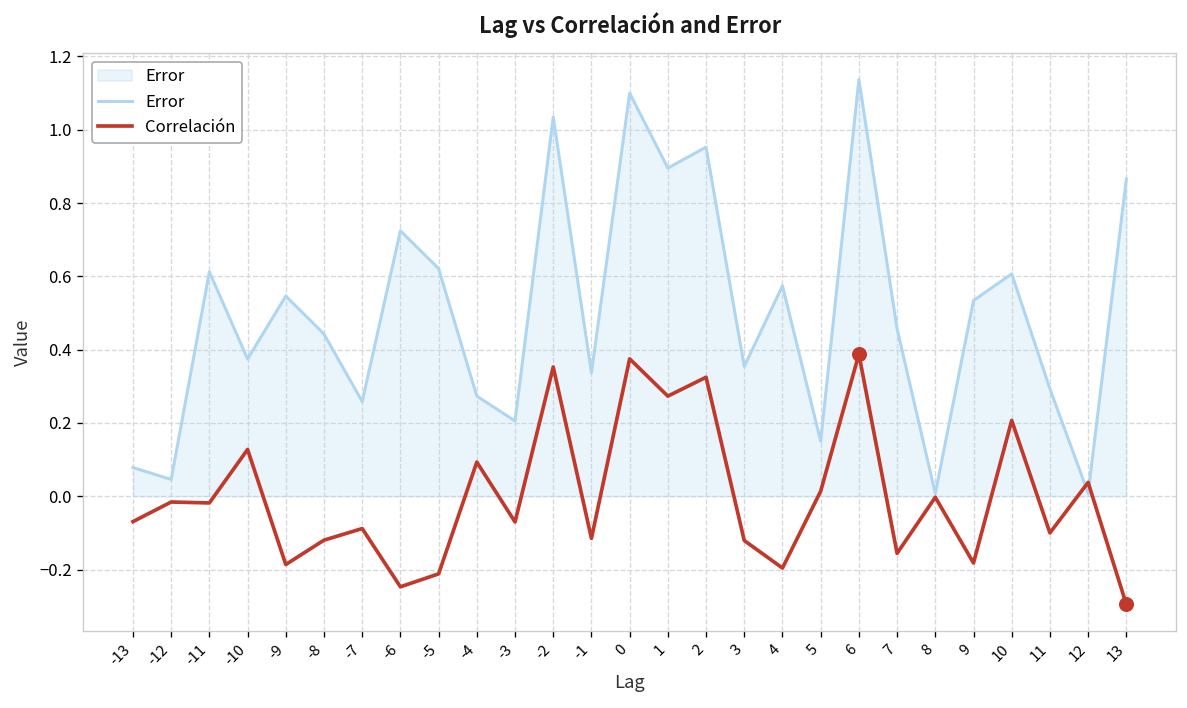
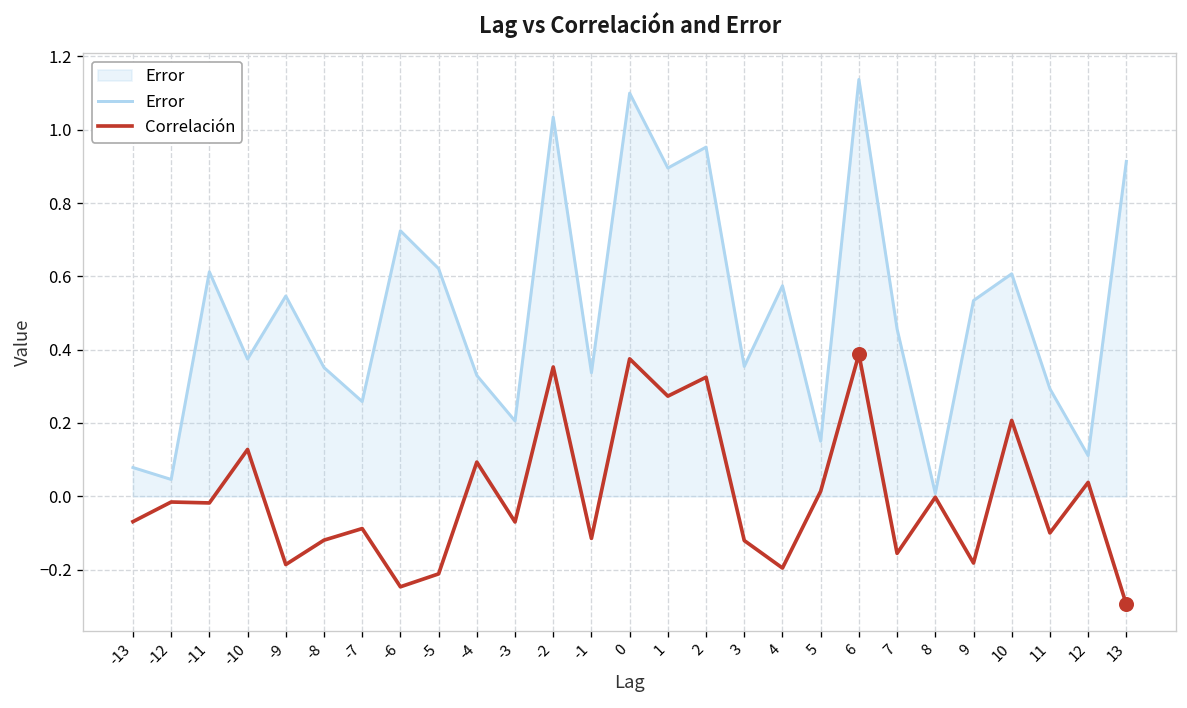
  {
    "Error": {
      "-13": 0.08,
      "-12": 0.05,
      "-11": 0.61,
      "-10": 0.37,
      "-9": 0.55,
-     "-8": 0.44,
+     "-8": 0.35,
      "-7": 0.26,
      "-6": 0.72,
      "-5": 0.62,
-     "-4": 0.27,
+     "-4": 0.33,
      "-3": 0.21,
      "-2": 1.03,
      "-1": 0.34,
      "0": 1.10,
      "1": 0.90,
      "2": 0.95,
      "3": 0.35,
      "4": 0.57,
      "5": 0.15,
      "6": 1.14,
      "7": 0.46,
      "8": 0.01,
      "9": 0.53,
      "10": 0.61,
      "11": 0.29,
-     "12": 0.01,
-     "13": 0.87
+     "12": 0.11,
+     "13": 0.91
    }
  }
